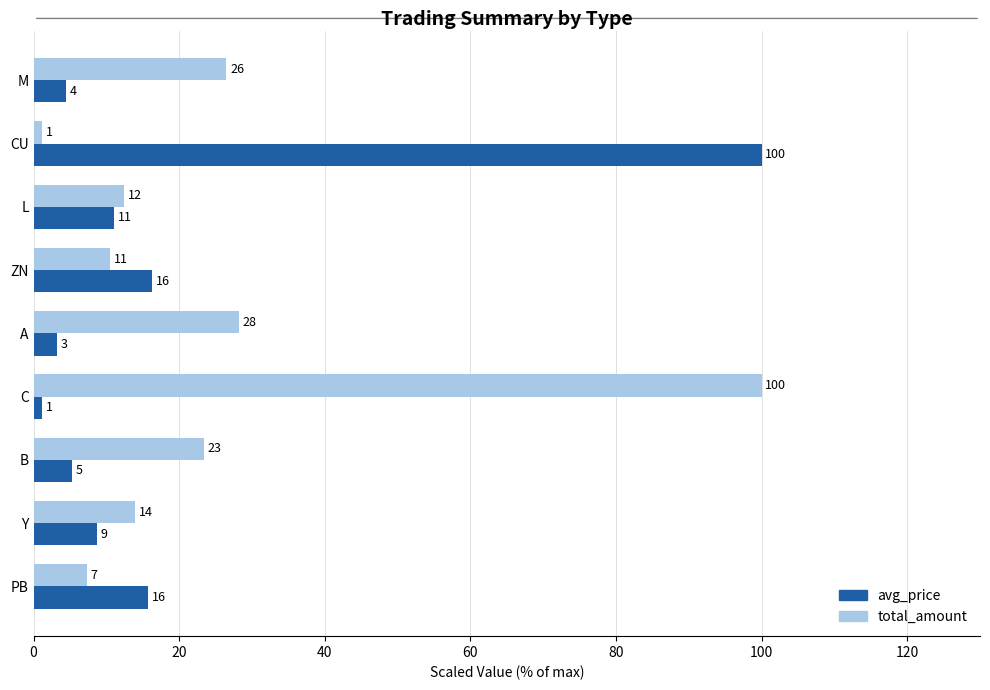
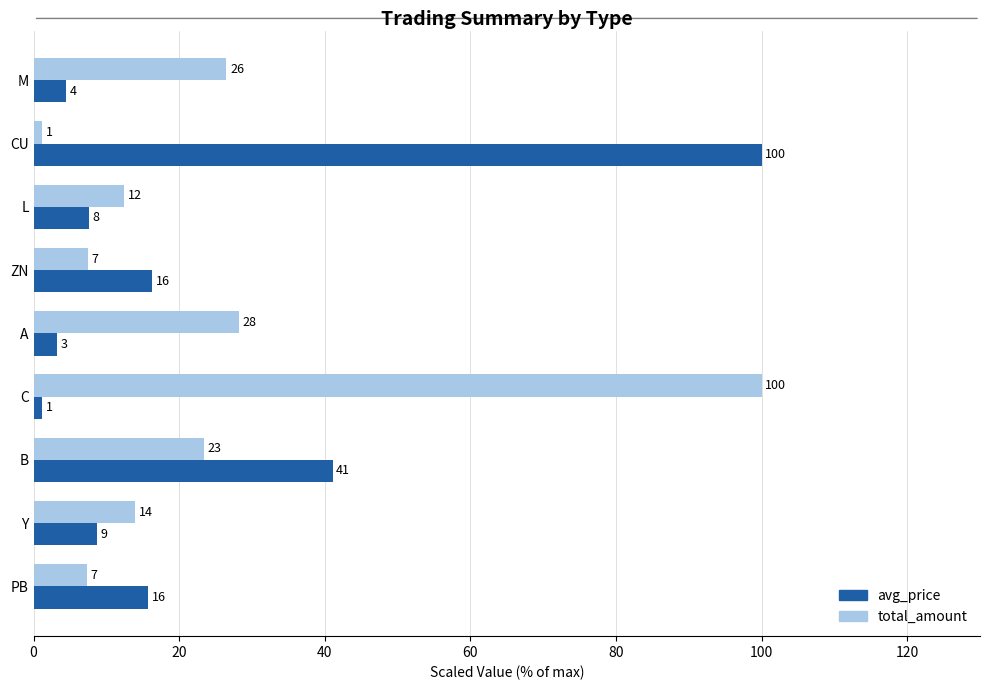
  {
    "avg_price": {
      "M": 4,
      "CU": 100,
-     "L": 11,
+     "L": 8,
      "ZN": 16,
      "A": 3,
      "C": 1,
-     "B": 5,
+     "B": 41,
      "Y": 9,
      "PB": 16
    },
    "total_amount": {
      "M": 26,
      "CU": 1,
      "L": 12,
-     "ZN": 11,
+     "ZN": 7,
      "A": 28,
      "C": 100,
      "B": 23,
      "Y": 14,
      "PB": 7
    }
  }
